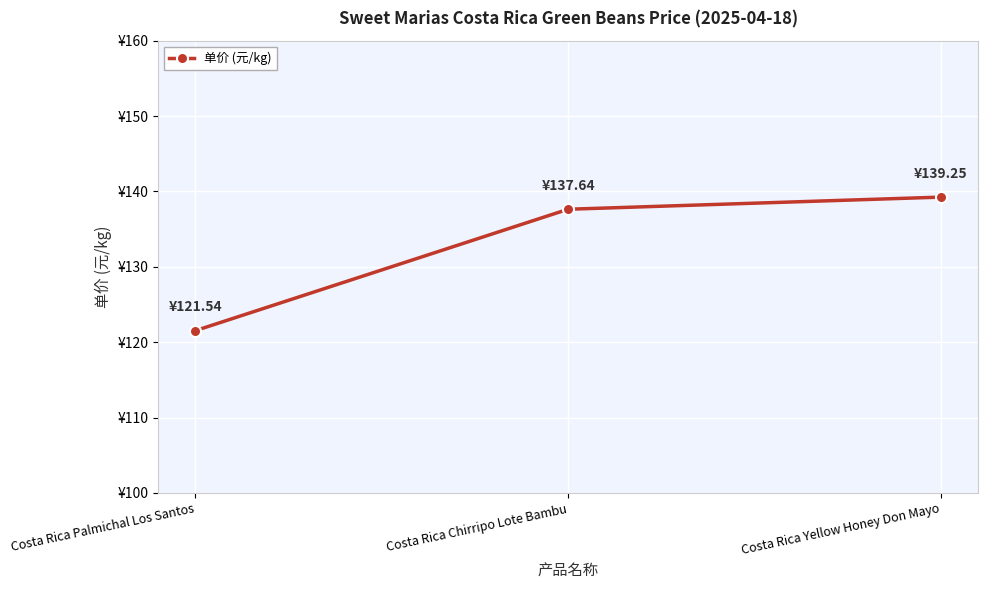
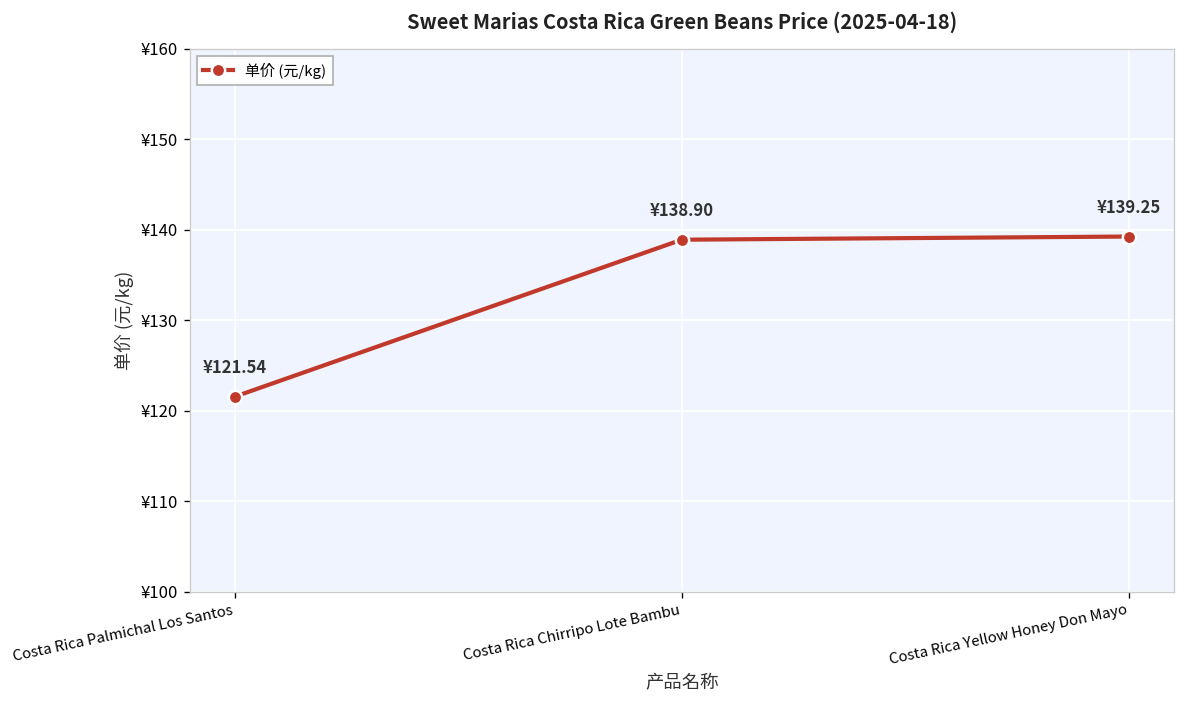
  {
    "Costa Rica Palmichal Los Santos": "¥121.54",
-   "Costa Rica Chirripo Lote Bambu": "¥137.64",
+   "Costa Rica Chirripo Lote Bambu": "¥138.90",
    "Costa Rica Yellow Honey Don Mayo": "¥139.25"
  }
